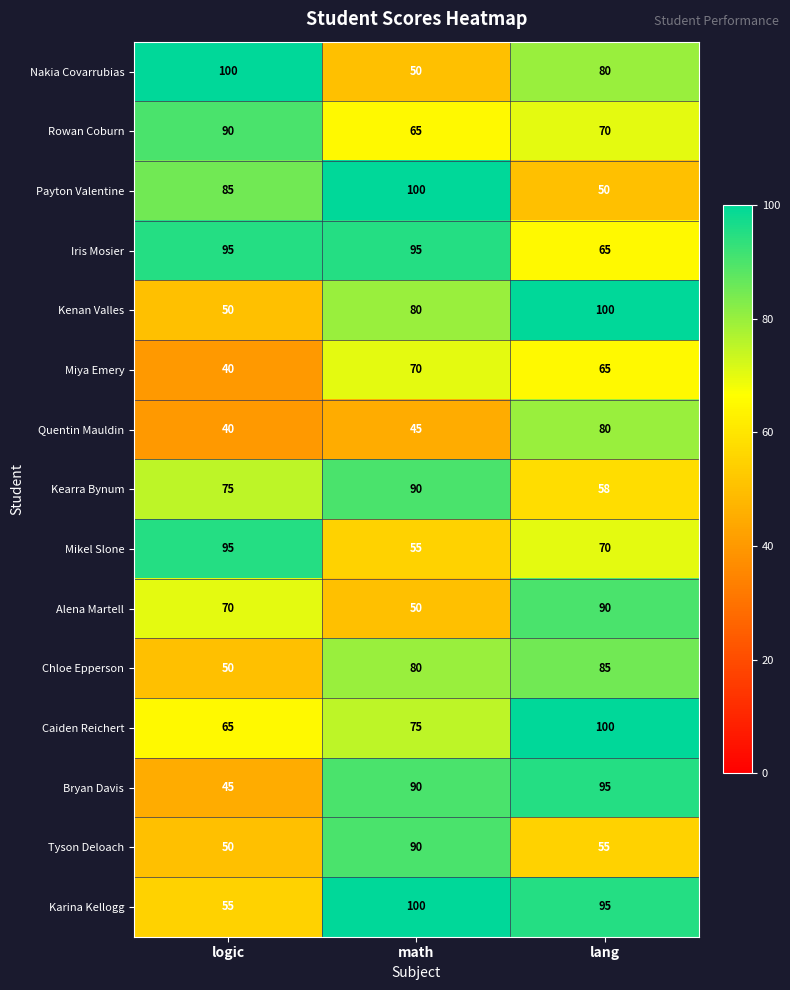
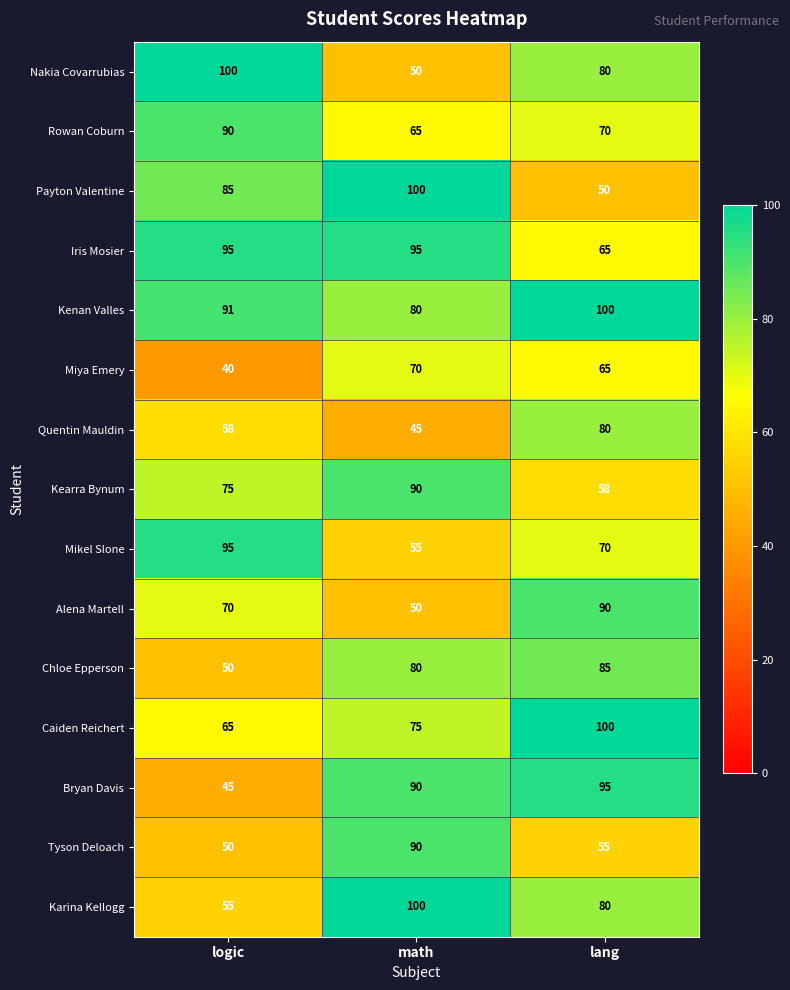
  {
    "Nakia Covarrubias": {
      "logic": 100,
      "math": 50,
      "lang": 80
    },
    "Rowan Coburn": {
      "logic": 90,
      "math": 65,
      "lang": 70
    },
    "Payton Valentine": {
      "logic": 85,
      "math": 100,
      "lang": 50
    },
    "Iris Mosier": {
      "logic": 95,
      "math": 95,
      "lang": 65
    },
    "Kenan Valles": {
-     "logic": 50,
+     "logic": 91,
      "math": 80,
      "lang": 100
    },
    "Miya Emery": {
      "logic": 40,
      "math": 70,
      "lang": 65
    },
    "Quentin Mauldin": {
-     "logic": 40,
+     "logic": 58,
      "math": 45,
      "lang": 80
    },
    "Kearra Bynum": {
      "logic": 75,
      "math": 90,
      "lang": 58
    },
    "Mikel Slone": {
      "logic": 95,
      "math": 55,
      "lang": 70
    },
    "Alena Martell": {
      "logic": 70,
      "math": 50,
      "lang": 90
    },
    "Chloe Epperson": {
      "logic": 50,
      "math": 80,
      "lang": 85
    },
    "Caiden Reichert": {
      "logic": 65,
      "math": 75,
      "lang": 100
    },
    "Bryan Davis": {
      "logic": 45,
      "math": 90,
      "lang": 95
    },
    "Tyson Deloach": {
      "logic": 50,
      "math": 90,
      "lang": 55
    },
    "Karina Kellogg": {
      "logic": 55,
      "math": 100,
-     "lang": 95
+     "lang": 80
    }
  }
